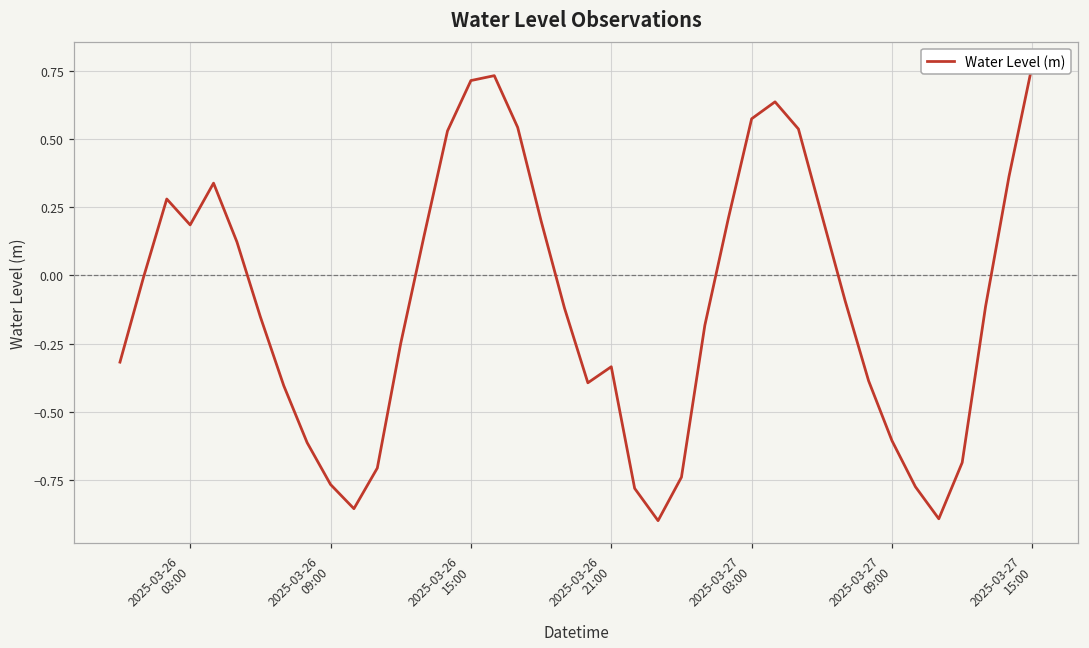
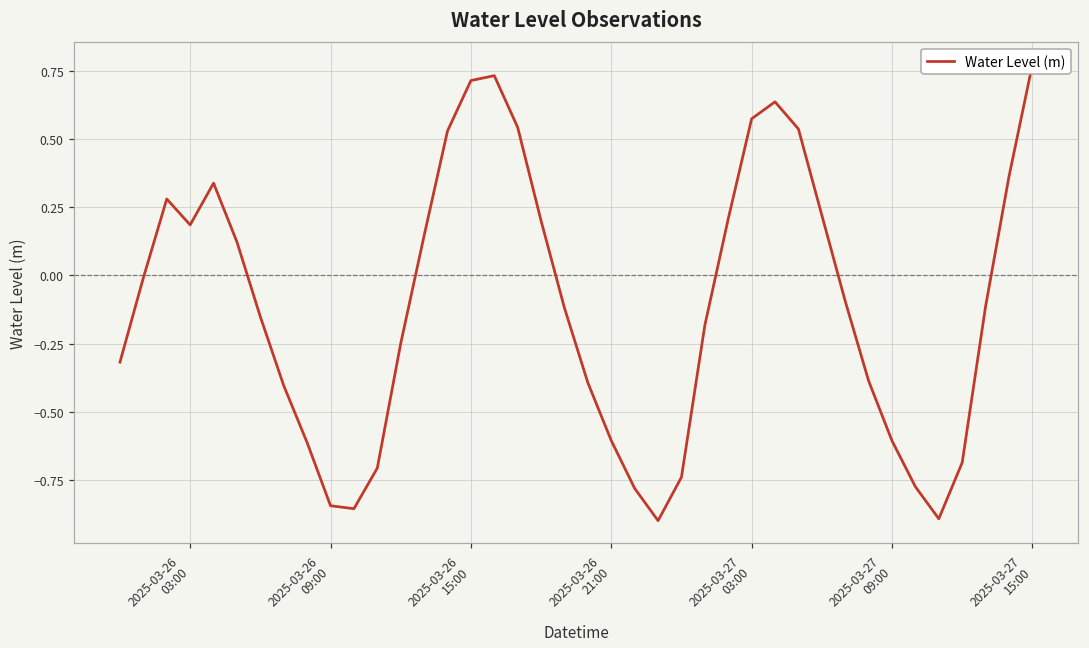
  {
    "2025-03-26 03:00": 0.19,
-   "2025-03-26 09:00": -0.77,
+   "2025-03-26 09:00": -0.84,
    "2025-03-26 15:00": 0.71,
-   "2025-03-26 21:00": -0.33,
+   "2025-03-26 21:00": -0.61,
    "2025-03-27 03:00": 0.57,
    "2025-03-27 09:00": -0.61
  }
